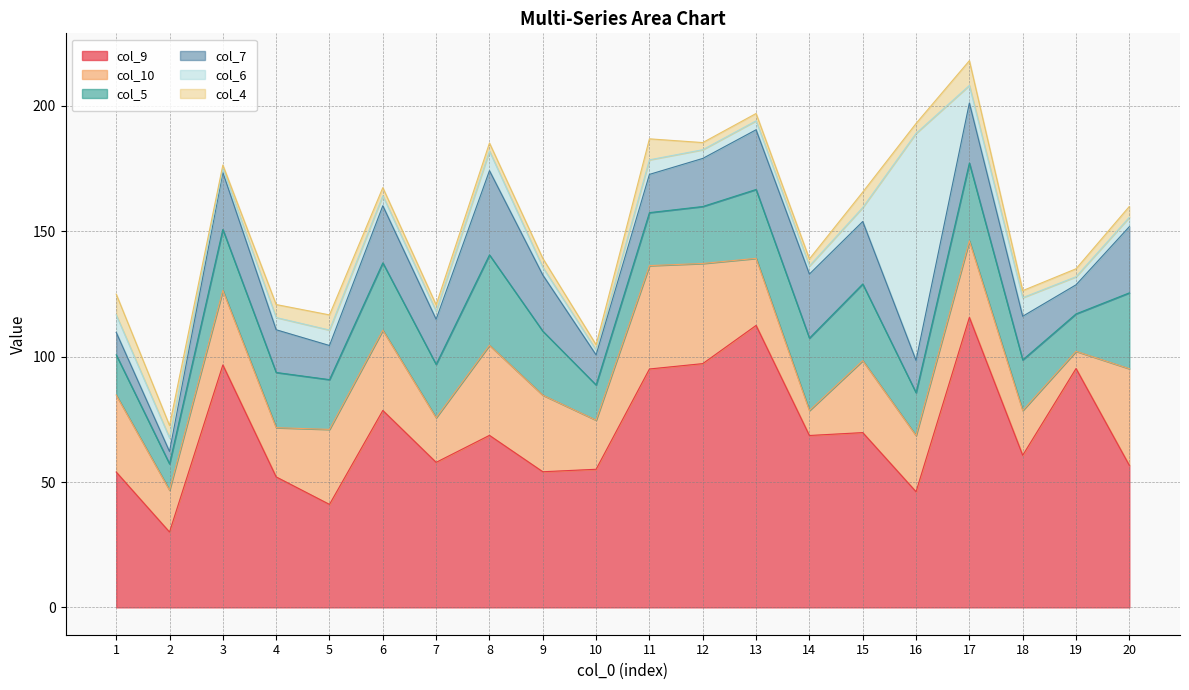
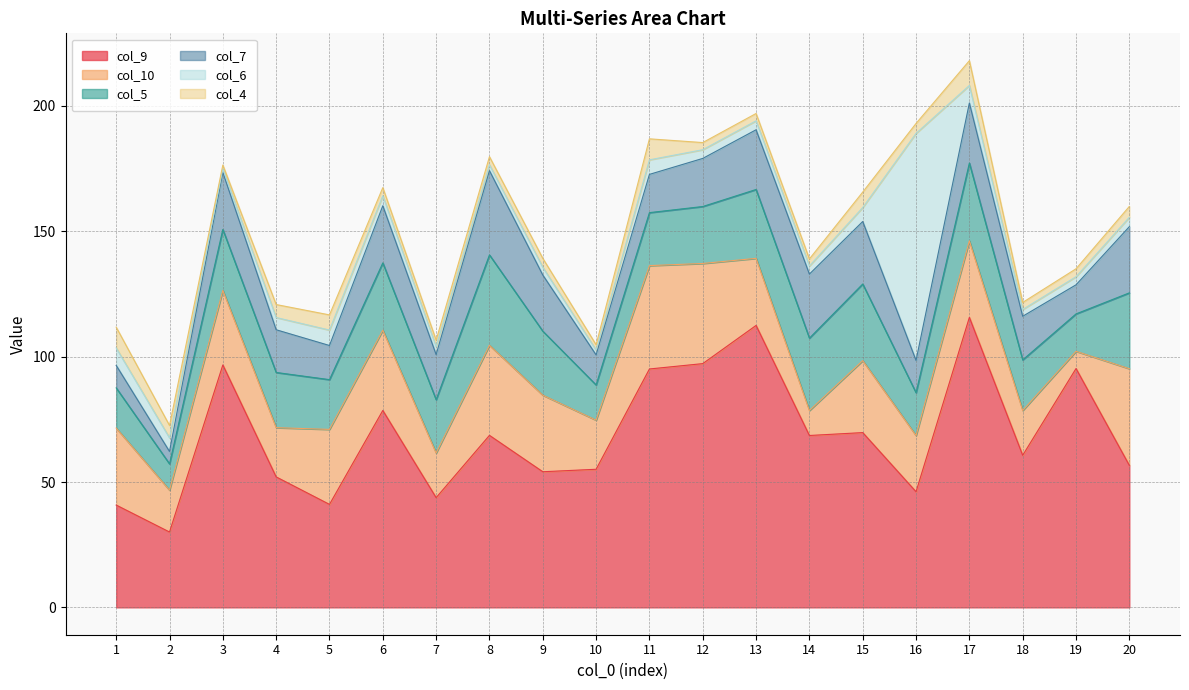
  {
    "col_9": {
-     "1": 54,
+     "1": 41,
      "2": 30,
      "3": 97,
      "4": 52,
      "5": 41,
      "6": 79,
-     "7": 58,
+     "7": 44,
      "8": 69,
      "9": 54,
      "10": 55,
      "11": 95,
      "12": 97,
      "13": 112,
      "14": 69,
      "15": 70,
      "16": 46,
      "17": 116,
      "18": 61,
      "19": 95,
      "20": 57
    },
    "col_6": {
      "1": 7,
      "2": 5,
      "3": 1,
      "4": 5,
      "5": 6,
      "6": 4,
      "7": 3,
-     "8": 8,
+     "8": 2,
      "9": 3,
      "10": 2,
      "11": 6,
      "12": 3,
      "13": 4,
      "14": 3,
      "15": 6,
      "16": 91,
      "17": 7,
-     "18": 7,
+     "18": 3,
      "19": 3,
      "20": 4
    }
  }
